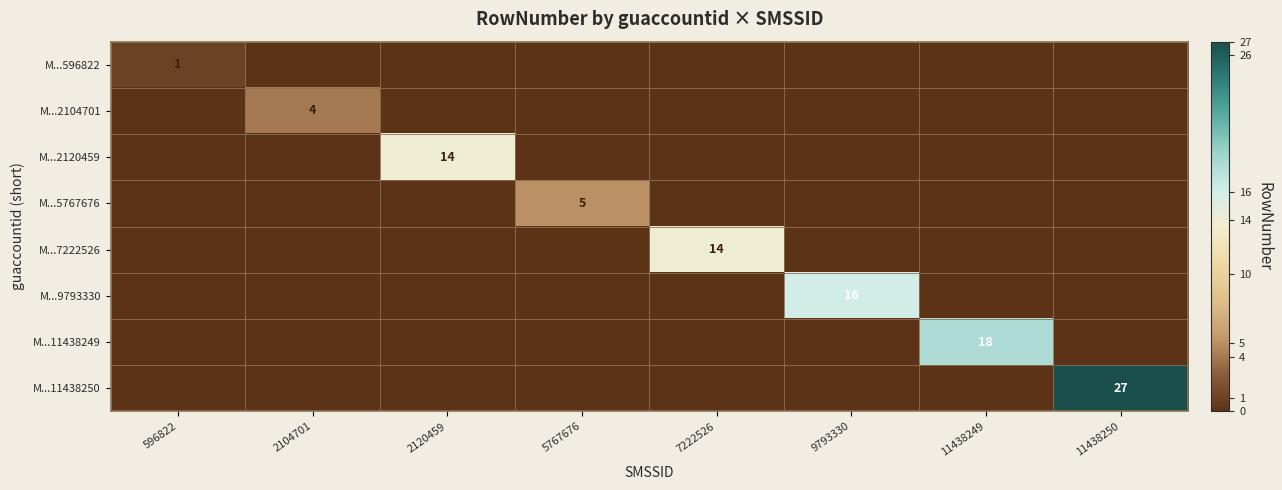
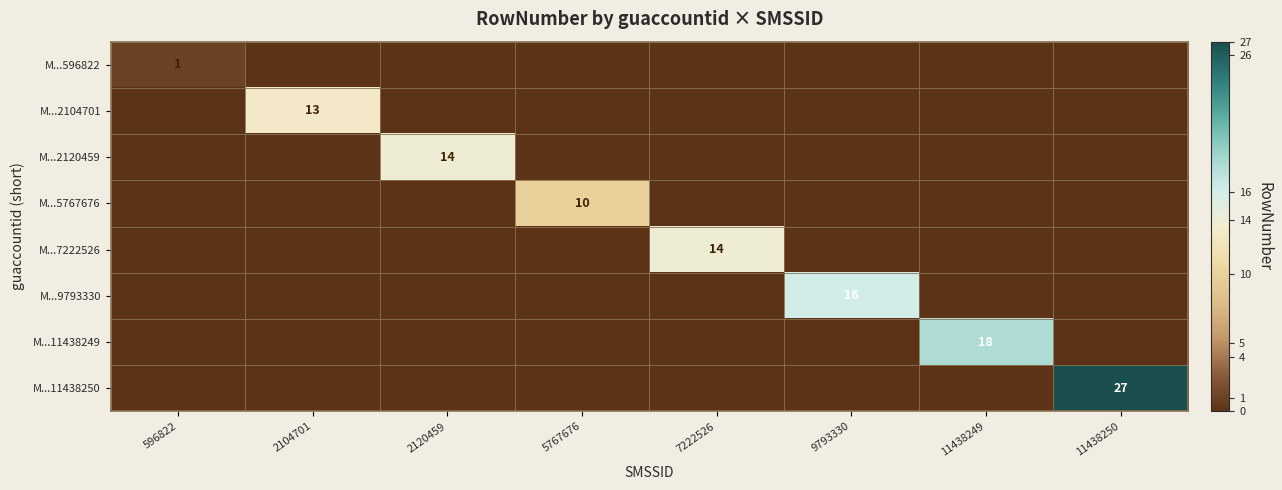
  {
    "M...596822": {
      "596822": 1
    },
    "M...2104701": {
-     "2104701": 4
+     "2104701": 13
    },
    "M...2120459": {
      "2120459": 14
    },
    "M...5767676": {
-     "5767676": 5
+     "5767676": 10
    },
    "M...7222526": {
      "7222526": 14
    },
    "M...11438249": {
      "11438249": 18
    },
    "M...11438250": {
      "11438250": 27
    }
  }
